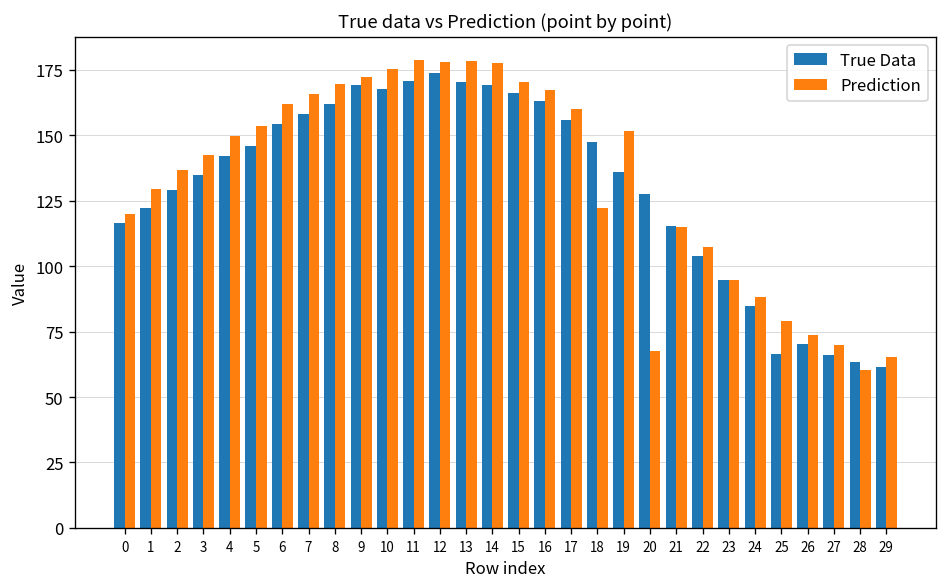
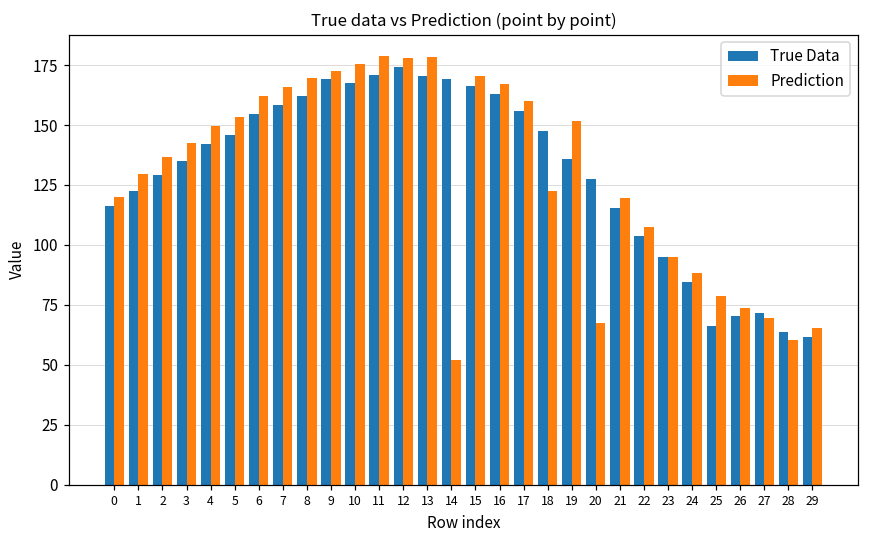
  {
    "True Data": {
      "0": 116,
      "1": 122,
      "2": 129,
      "3": 135,
      "4": 142,
      "5": 146,
      "6": 154,
      "7": 158,
      "8": 162,
      "9": 169,
      "10": 168,
      "11": 171,
      "12": 174,
      "13": 170,
      "14": 169,
      "15": 166,
      "16": 163,
      "17": 156,
      "18": 148,
      "19": 136,
      "20": 127,
      "21": 116,
      "22": 104,
      "23": 95,
      "24": 85,
      "25": 66,
      "26": 70,
-     "27": 66,
+     "27": 72,
      "28": 64,
      "29": 62
    },
    "Prediction": {
      "0": 120,
      "1": 130,
      "2": 137,
      "3": 142,
      "4": 150,
      "5": 153,
      "6": 162,
      "7": 166,
      "8": 170,
      "9": 172,
      "10": 175,
      "11": 179,
      "12": 178,
      "13": 178,
-     "14": 178,
+     "14": 52,
      "15": 171,
      "16": 167,
      "17": 160,
      "18": 122,
      "19": 152,
      "20": 67,
-     "21": 115,
+     "21": 119,
      "22": 108,
      "23": 95,
      "24": 88,
      "25": 79,
      "26": 74,
      "27": 70,
      "28": 60,
      "29": 65
    }
  }
